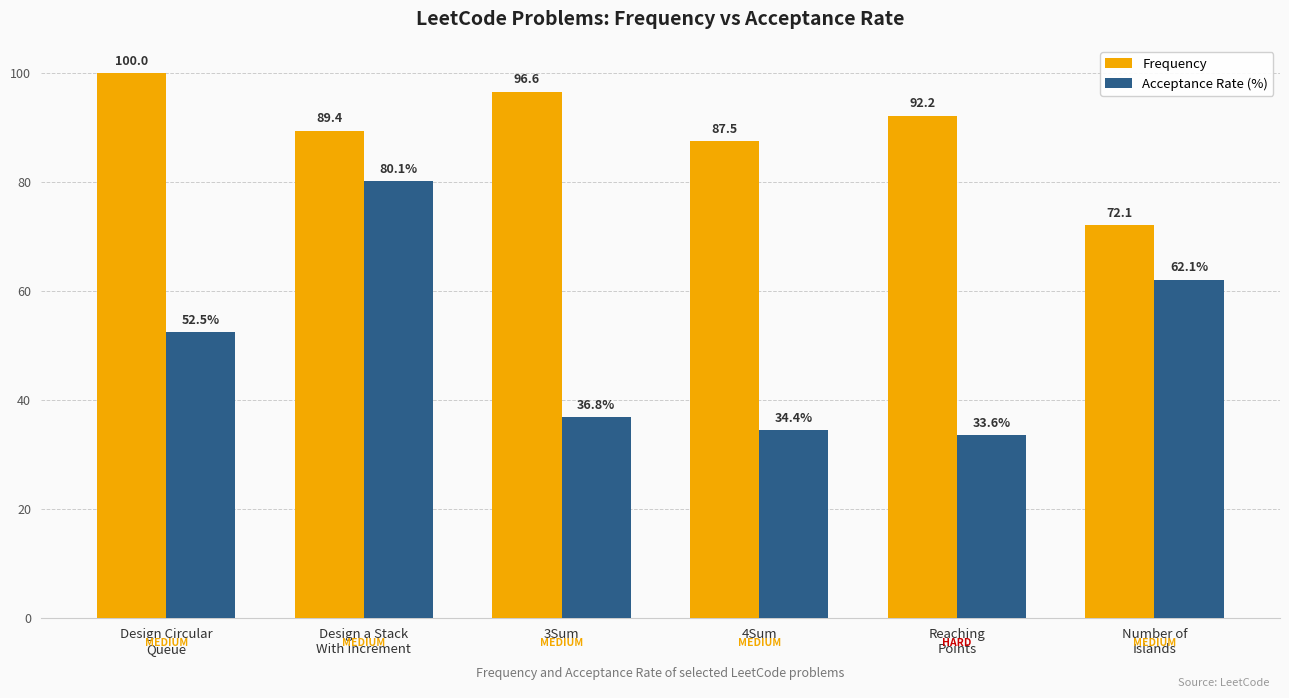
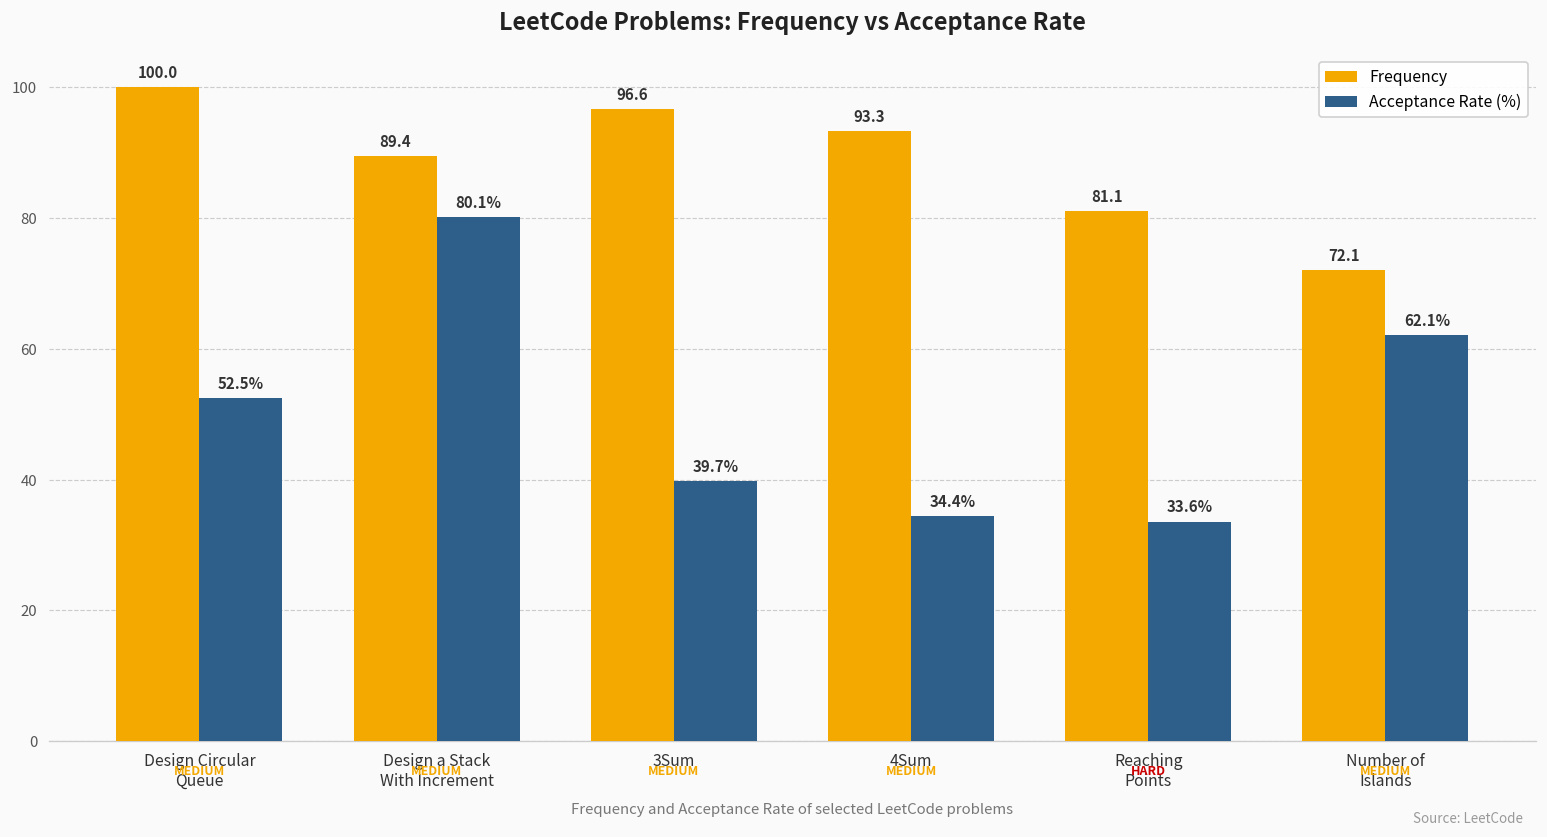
  {
    "Frequency": {
      "Design Circular Queue": "100.0",
      "Design a Stack With Increment": "89.4",
      "3Sum": "96.6",
-     "4Sum": "87.5",
-     "Reaching Points": "92.2",
+     "4Sum": "93.3",
+     "Reaching Points": "81.1",
      "Number of Islands": "72.1"
    },
    "Acceptance Rate (%)": {
      "Design Circular Queue": "52.5%",
      "Design a Stack With Increment": "80.1%",
-     "3Sum": "36.8%",
+     "3Sum": "39.7%",
      "4Sum": "34.4%",
      "Reaching Points": "33.6%",
      "Number of Islands": "62.1%"
    }
  }
